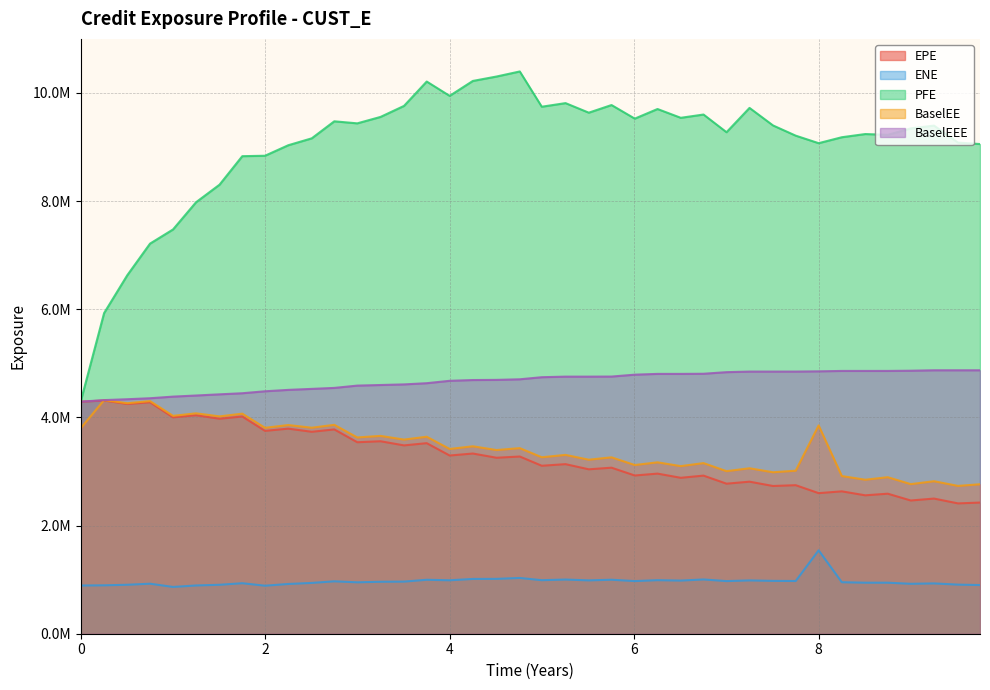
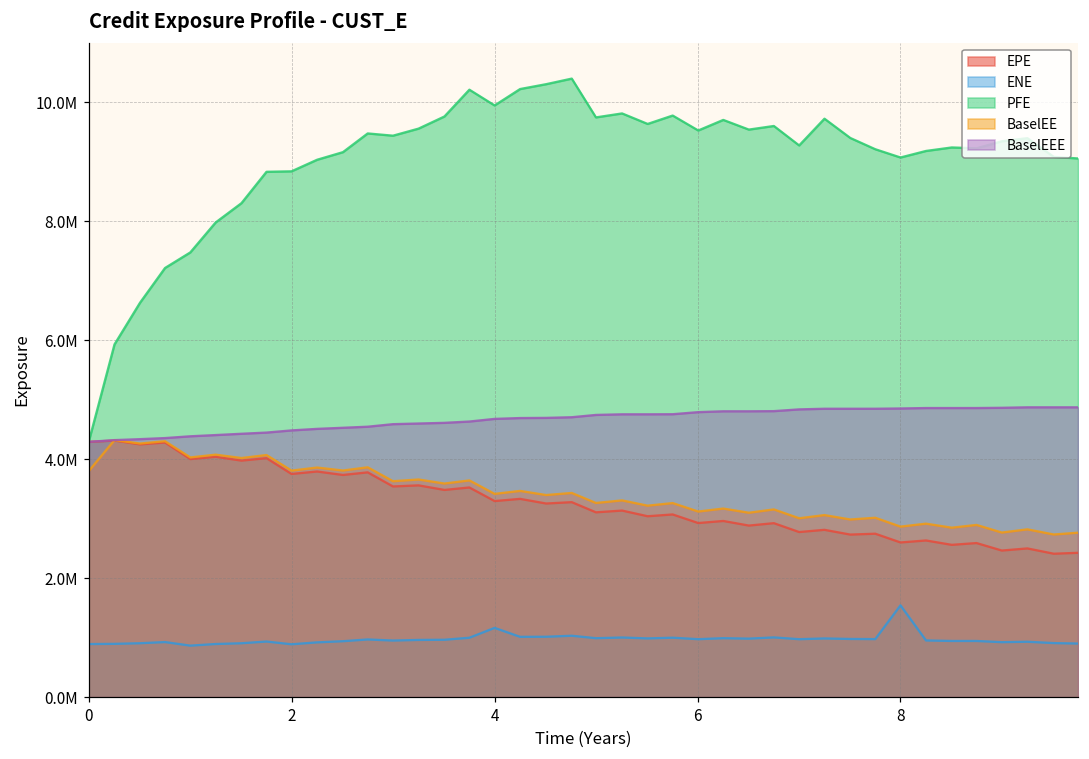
  {
    "EPE": {
      "2": 3800000,
      "4": 3300000,
      "8": 2600000
    },
    "ENE": {
      "0": 900000,
      "2": 900000,
-     "4": 1000000,
+     "4": 1200000,
      "8": 1500000
    },
    "PFE": {
      "2": 8800000,
      "4": 9900000,
      "8": 9100000
    },
    "BaselEE": {
      "0": 3800000,
      "2": 3800000,
      "4": 3400000,
-     "8": 3900000
+     "8": 2900000
    },
    "BaselEEE": {
      "2": 4500000,
      "4": 4700000,
      "8": 4900000
    }
  }
